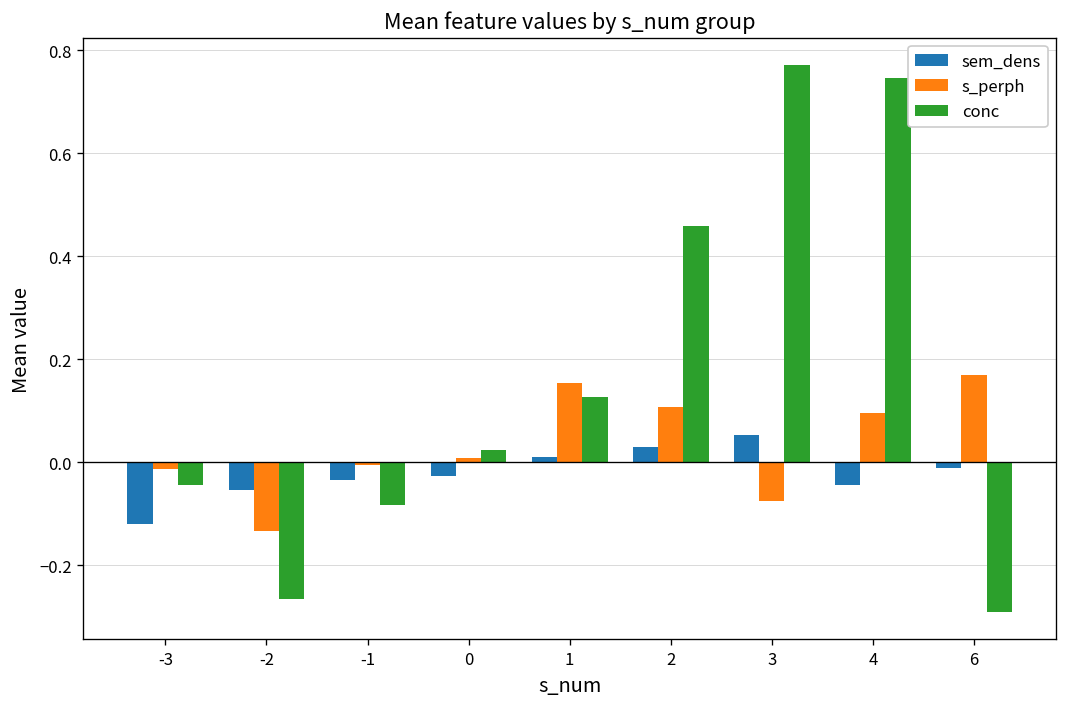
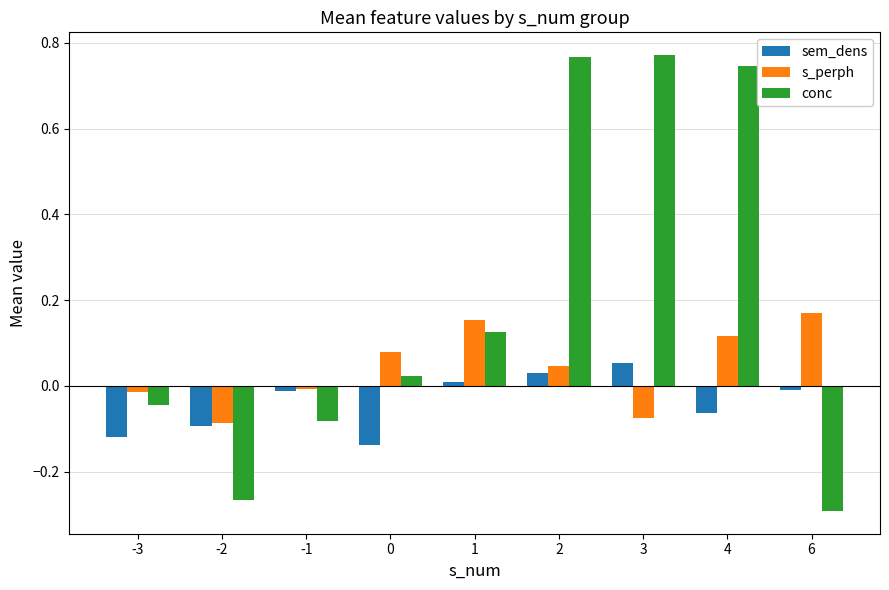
  {
    "sem_dens": {
      "-3": -0.12,
-     "-2": -0.06,
-     "-1": -0.03,
-     "0": -0.03,
+     "-2": -0.09,
+     "-1": -0.01,
+     "0": -0.14,
      "1": 0.01,
      "2": 0.03,
      "3": 0.05,
-     "4": -0.04,
+     "4": -0.06,
      "6": -0.01
    },
    "s_perph": {
      "-3": -0.01,
-     "-2": -0.13,
+     "-2": -0.09,
      "-1": -0.01,
-     "0": 0.01,
+     "0": 0.08,
      "1": 0.15,
-     "2": 0.11,
+     "2": 0.05,
      "3": -0.07,
-     "4": 0.10,
+     "4": 0.12,
      "6": 0.17
    },
    "conc": {
      "-3": -0.05,
      "-2": -0.27,
      "-1": -0.08,
      "0": 0.02,
      "1": 0.13,
-     "2": 0.46,
+     "2": 0.77,
      "3": 0.77,
      "4": 0.75,
      "6": -0.29
    }
  }
